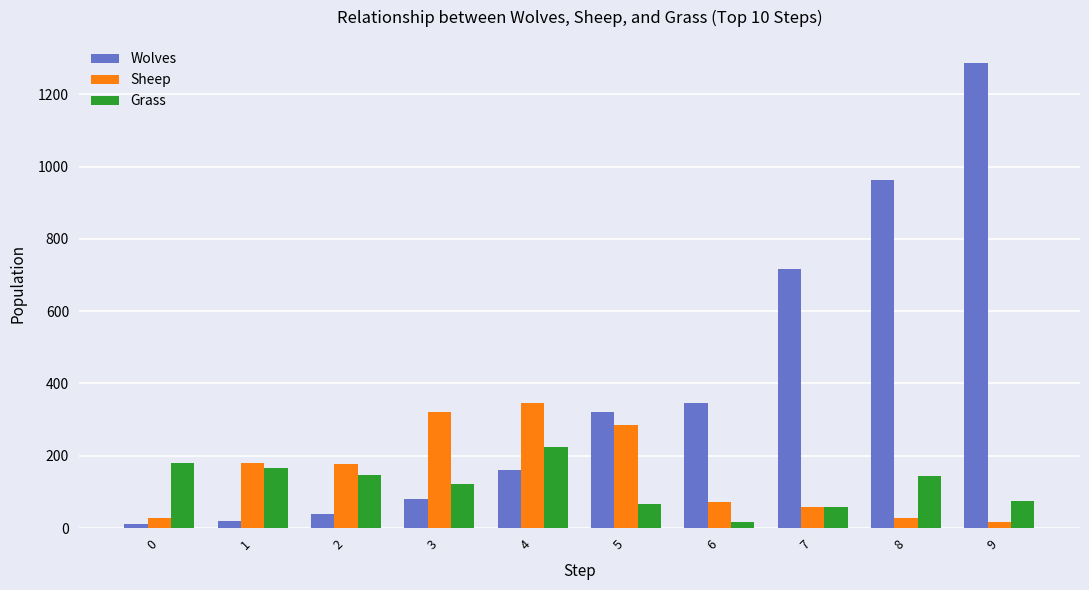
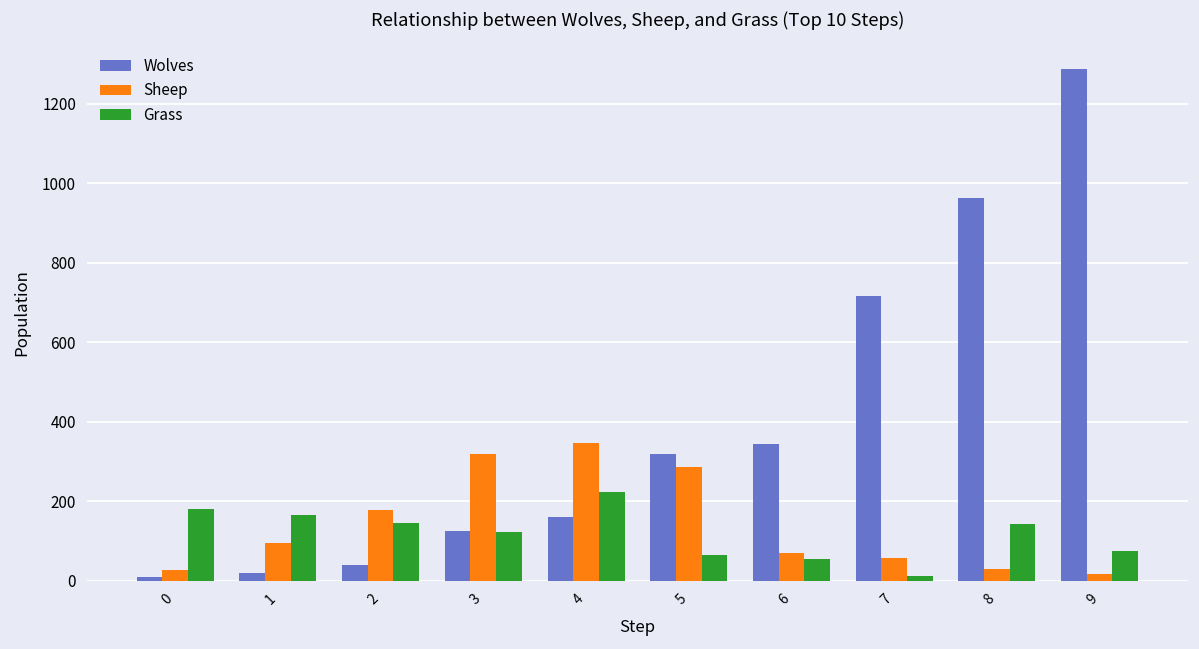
  {
    "Wolves": {
      "0": 10,
      "1": 20,
      "2": 40,
-     "3": 80,
+     "3": 130,
      "4": 160,
      "5": 320,
      "6": 350,
      "7": 720,
      "8": 960,
      "9": 1290
    },
    "Sheep": {
      "0": 30,
-     "1": 180,
+     "1": 100,
      "2": 180,
      "3": 320,
      "4": 350,
      "5": 290,
      "6": 70,
      "7": 60,
      "8": 30,
      "9": 20
    },
    "Grass": {
      "0": 180,
      "1": 170,
      "2": 150,
      "3": 120,
      "4": 220,
      "5": 70,
-     "6": 20,
-     "7": 60,
+     "6": 60,
+     "7": 10,
      "8": 140,
      "9": 70
    }
  }
